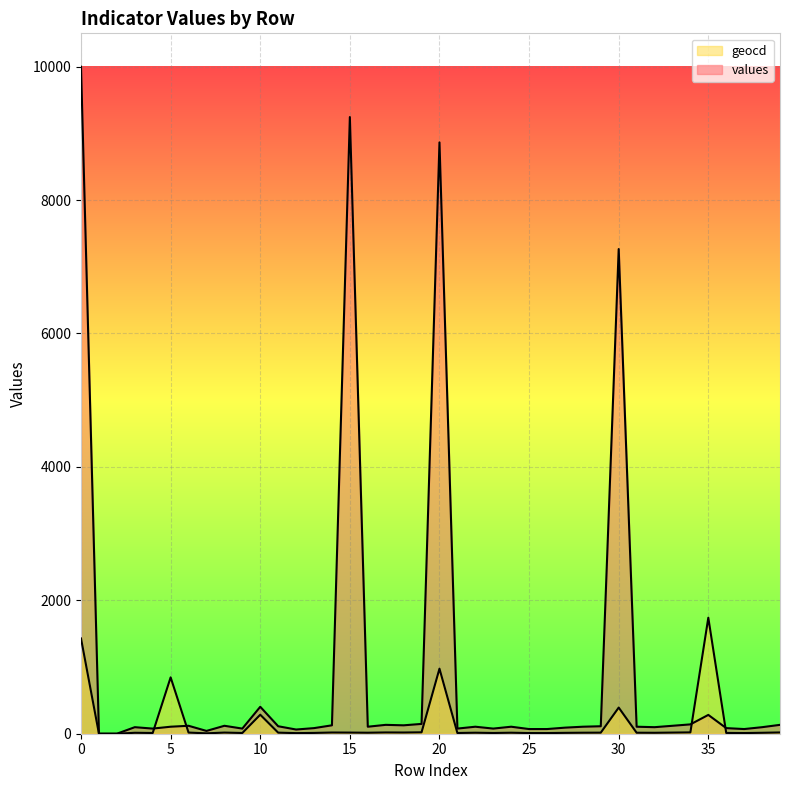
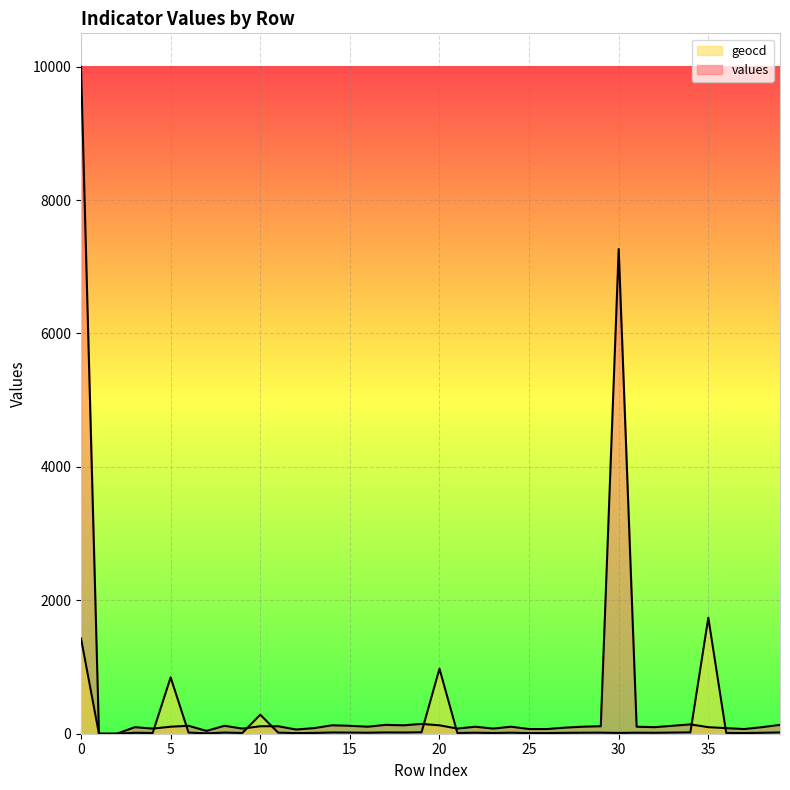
  {
    "geocd": {
      "0": 1400,
      "5": 800,
      "10": 300,
      "15": 0,
      "20": 1000,
      "25": 0,
-     "30": 400,
+     "30": 0,
      "35": 1700
    },
    "values": {
      "0": 10000,
      "5": 100,
-     "10": 400,
-     "15": 9200,
-     "20": 8900,
+     "10": 100,
+     "15": 100,
+     "20": 100,
      "25": 100,
      "30": 7300,
-     "35": 300
+     "35": 100
    }
  }
